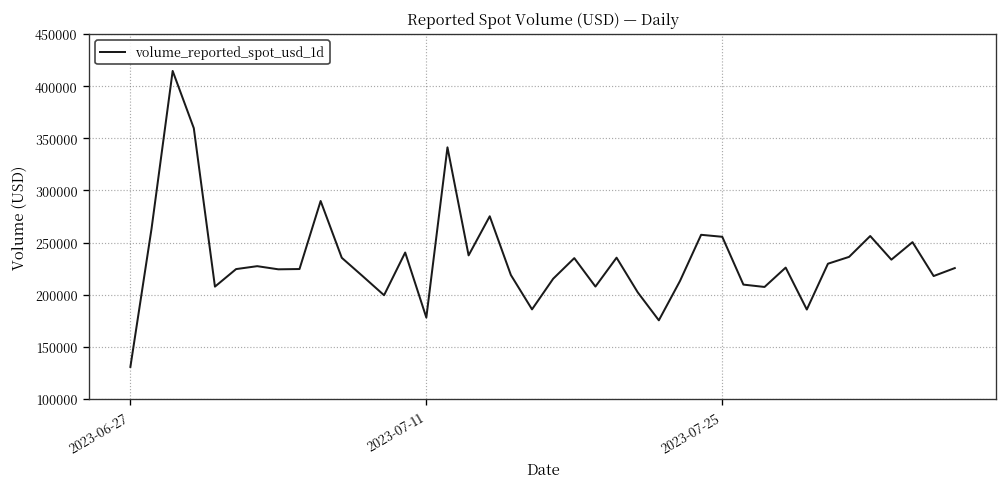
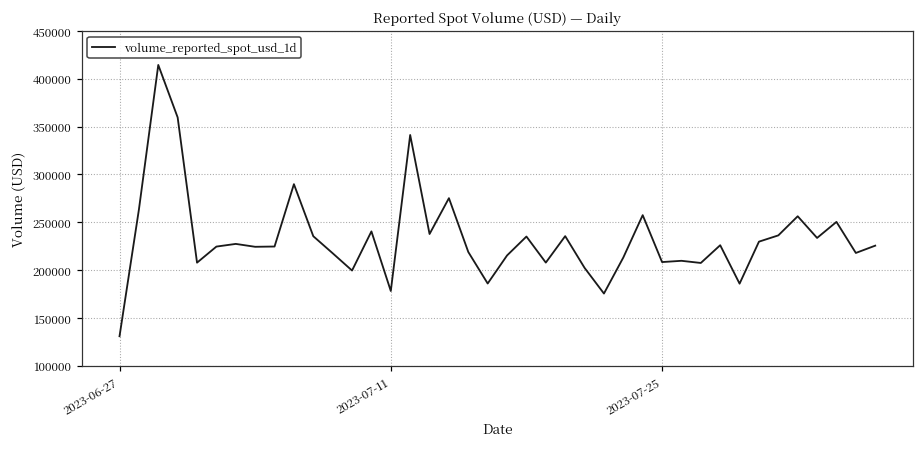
  {
    "2023-06-27": 130000,
    "2023-07-11": 180000,
-   "2023-07-25": 260000
+   "2023-07-25": 210000
  }
